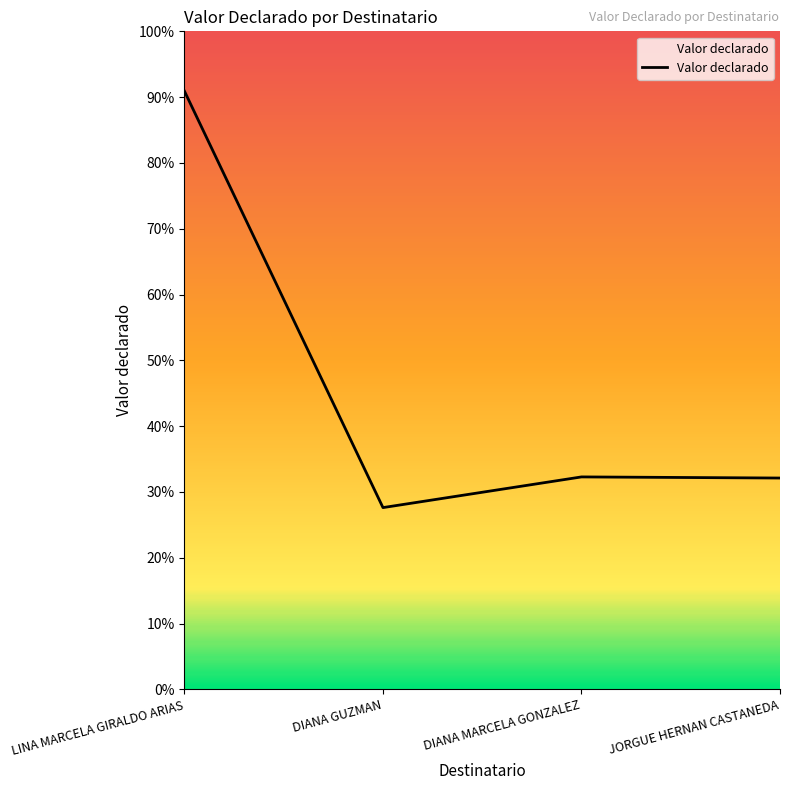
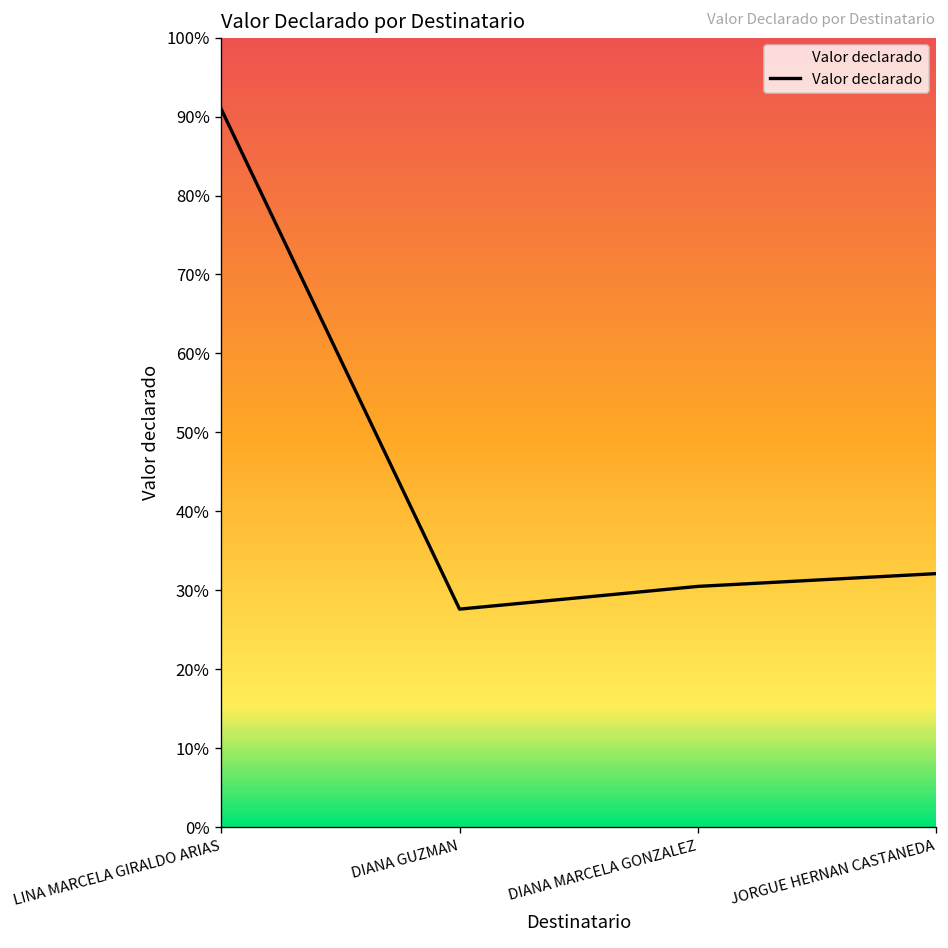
  {
    "LINA MARCELA GIRALDO ARIAS": "91%",
    "DIANA GUZMAN": "28%",
-   "DIANA MARCELA GONZALEZ": "32%",
+   "DIANA MARCELA GONZALEZ": "30%",
    "JORGUE HERNAN CASTANEDA": "32%"
  }
